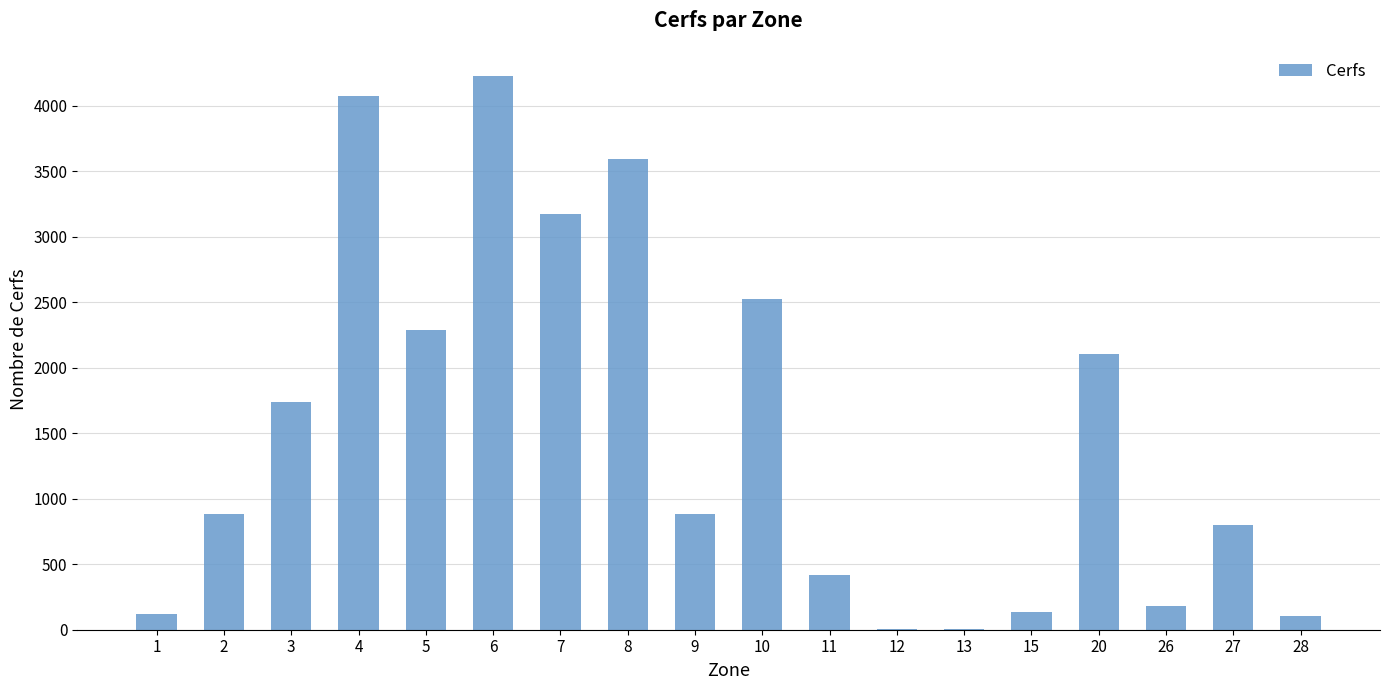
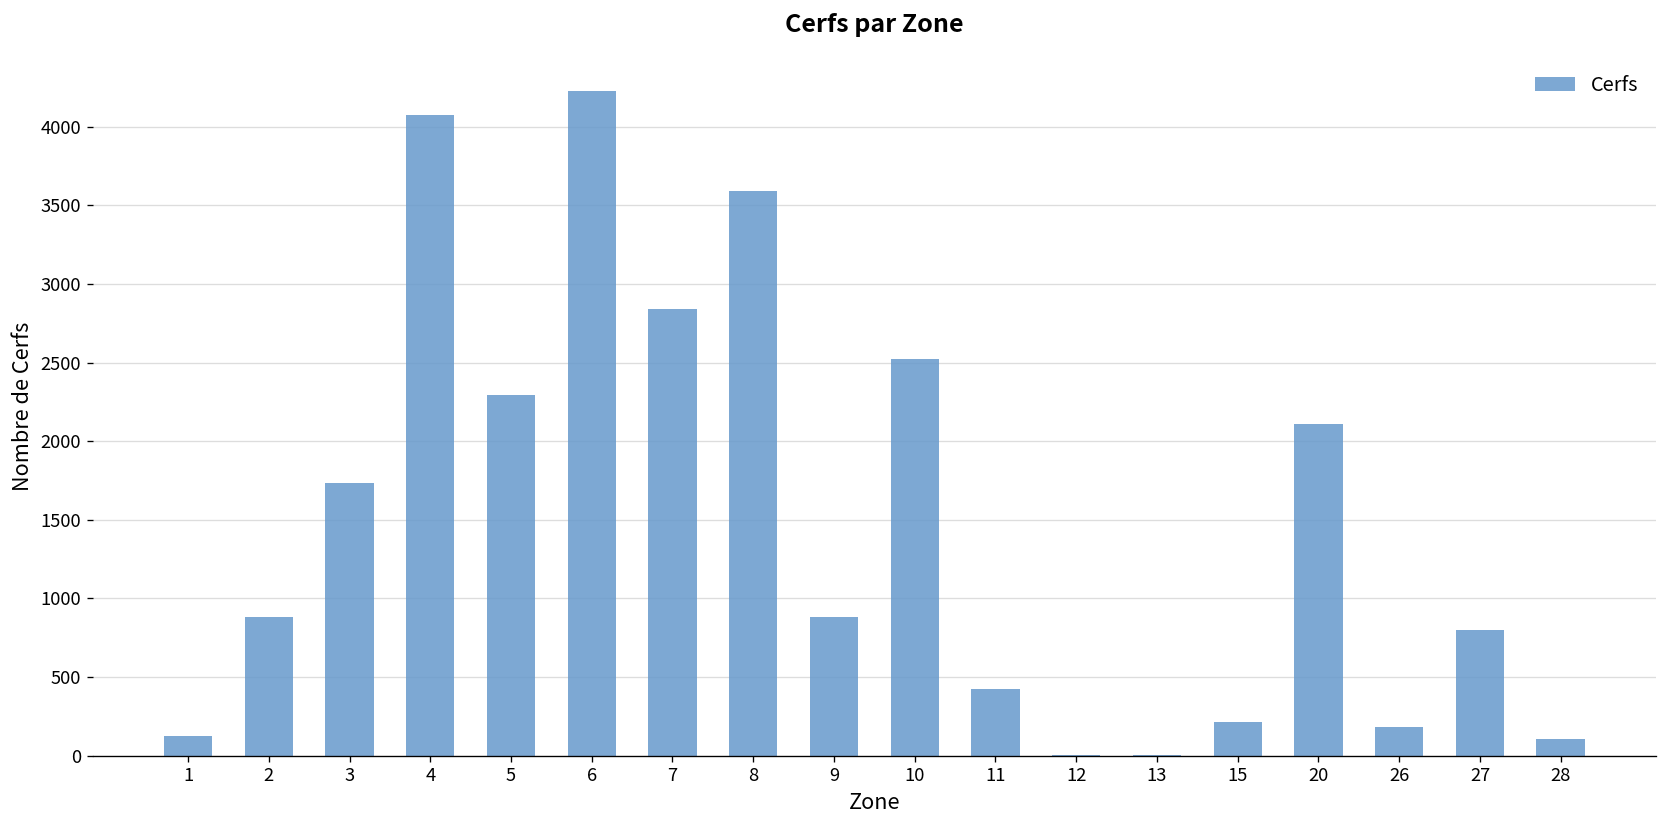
  {
    "1": 120,
    "2": 880,
    "3": 1740,
    "4": 4080,
    "5": 2290,
    "6": 4230,
-   "7": 3170,
+   "7": 2840,
    "8": 3590,
    "9": 880,
    "10": 2520,
    "11": 420,
-   "15": 130,
+   "15": 220,
    "20": 2110,
    "26": 180,
    "27": 800,
    "28": 110
  }
